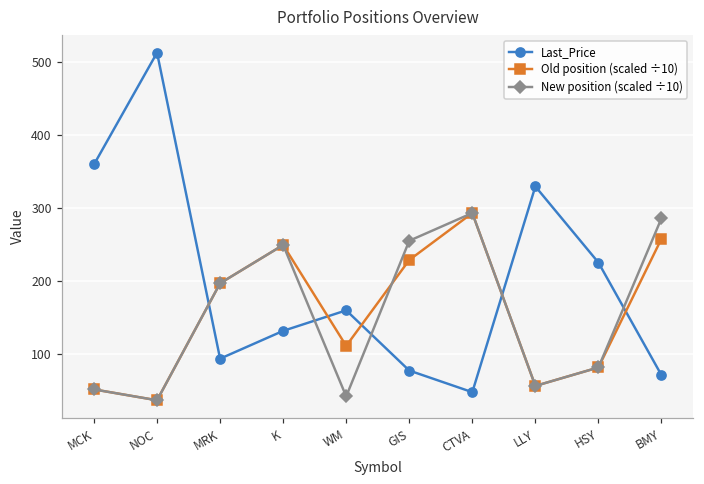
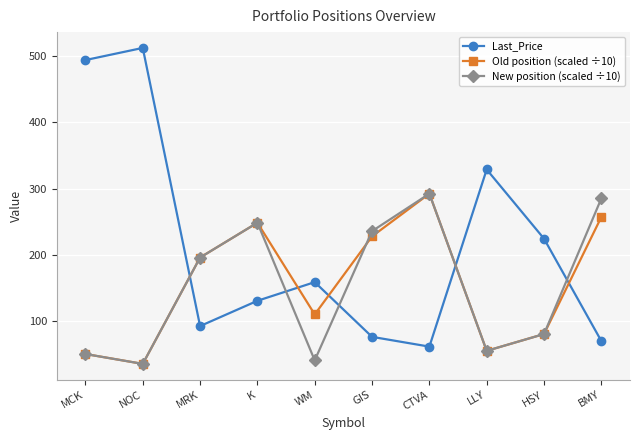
  {
    "Last_Price": {
-     "MCK": 360,
+     "MCK": 490,
      "NOC": 510,
      "MRK": 90,
      "K": 130,
      "WM": 160,
      "GIS": 80,
-     "CTVA": 50,
+     "CTVA": 60,
      "LLY": 330,
      "HSY": 220,
      "BMY": 70
    },
    "Old position (scaled ÷10)": {
      "WM": 110,
      "GIS": 230,
      "BMY": 260
    },
    "New position (scaled ÷10)": {
      "WM": 40,
-     "GIS": 250,
+     "GIS": 240,
      "BMY": 290
    }
  }
